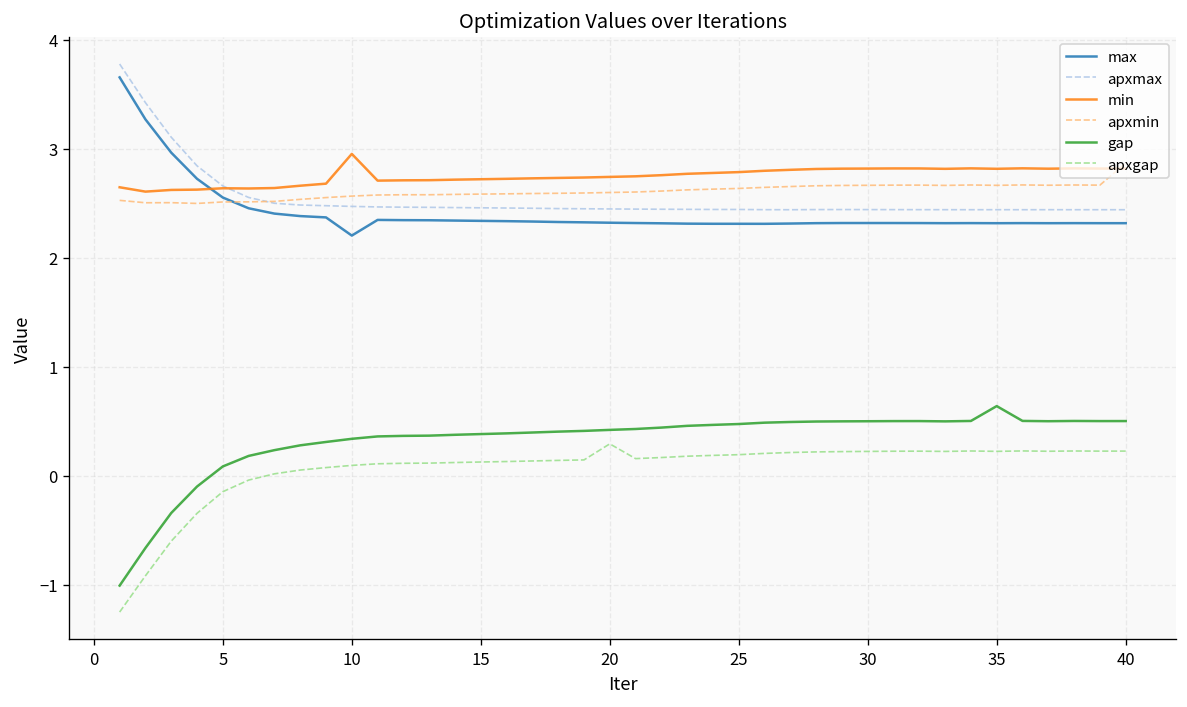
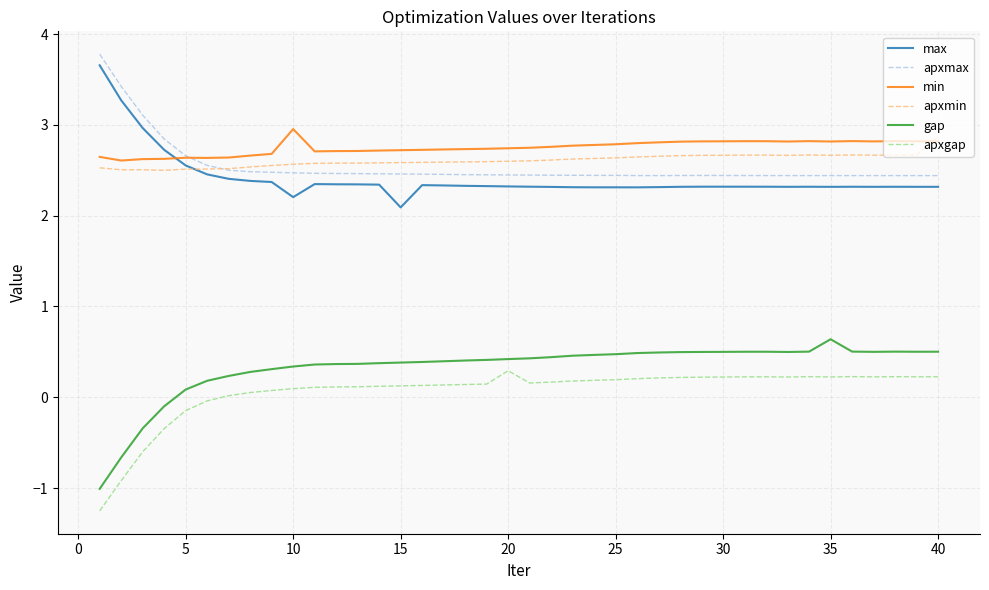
  {
    "max": {
      "5": 2.6,
      "10": 2.2,
-     "15": 2.3,
+     "15": 2.1,
      "20": 2.3,
      "25": 2.3,
      "30": 2.3,
      "35": 2.3,
      "40": 2.3
    },
    "apxmax": {
      "10": 2.5,
      "15": 2.5,
      "20": 2.4,
      "25": 2.4,
      "30": 2.4,
      "35": 2.4,
      "40": 2.4
    },
    "min": {
      "10": 3.0,
      "15": 2.7,
      "20": 2.7,
      "25": 2.8,
      "30": 2.8,
      "35": 2.8
    },
    "apxmin": {
      "5": 2.5,
      "10": 2.6,
      "15": 2.6,
      "20": 2.6,
      "25": 2.6,
      "30": 2.7,
      "35": 2.7
    },
    "gap": {
      "5": 0.1,
      "10": 0.3,
      "15": 0.4,
      "20": 0.4,
      "25": 0.5,
      "30": 0.5,
      "35": 0.6,
      "40": 0.5
    },
    "apxgap": {
      "5": -0.1,
      "10": 0.1,
      "15": 0.1,
      "20": 0.3,
      "25": 0.2,
      "30": 0.2,
      "35": 0.2,
      "40": 0.2
    }
  }
